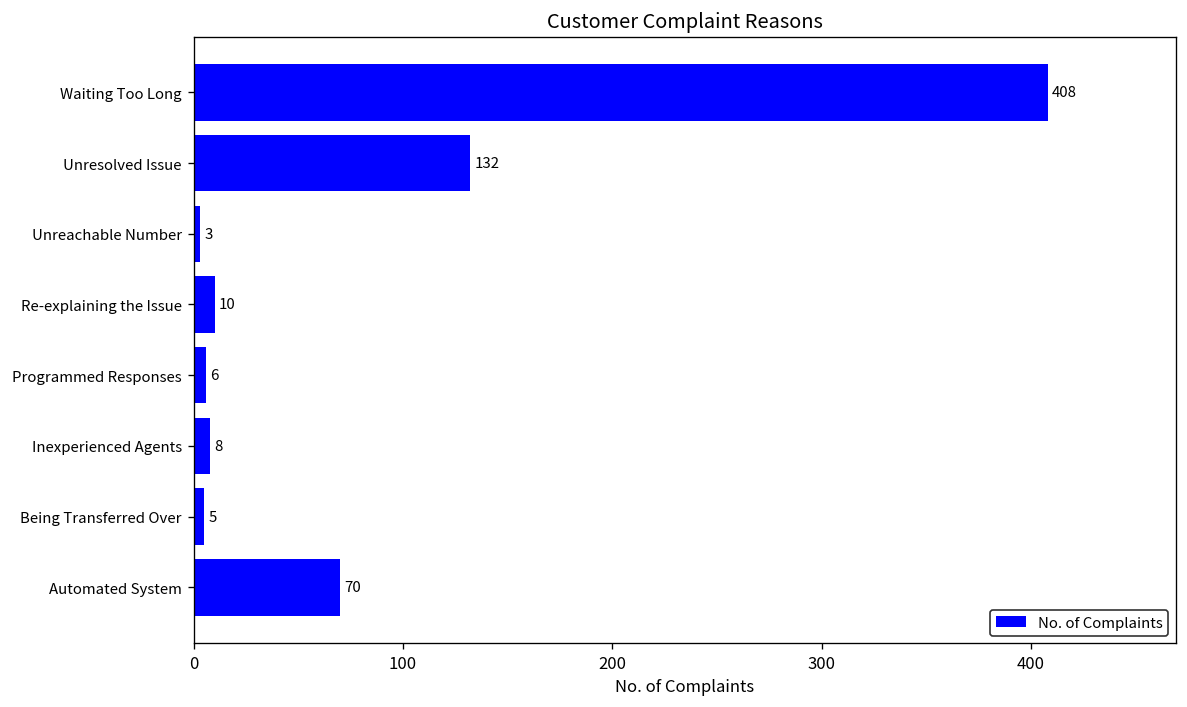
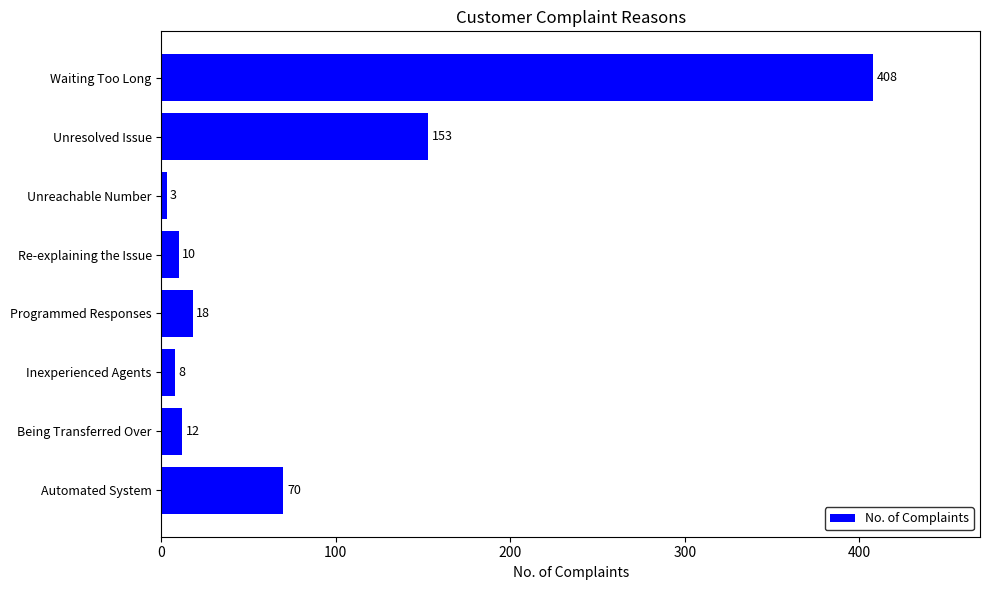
  {
    "Waiting Too Long": 408,
-   "Unresolved Issue": 132,
+   "Unresolved Issue": 153,
    "Unreachable Number": 3,
    "Re-explaining the Issue": 10,
-   "Programmed Responses": 6,
+   "Programmed Responses": 18,
    "Inexperienced Agents": 8,
-   "Being Transferred Over": 5,
+   "Being Transferred Over": 12,
    "Automated System": 70
  }
